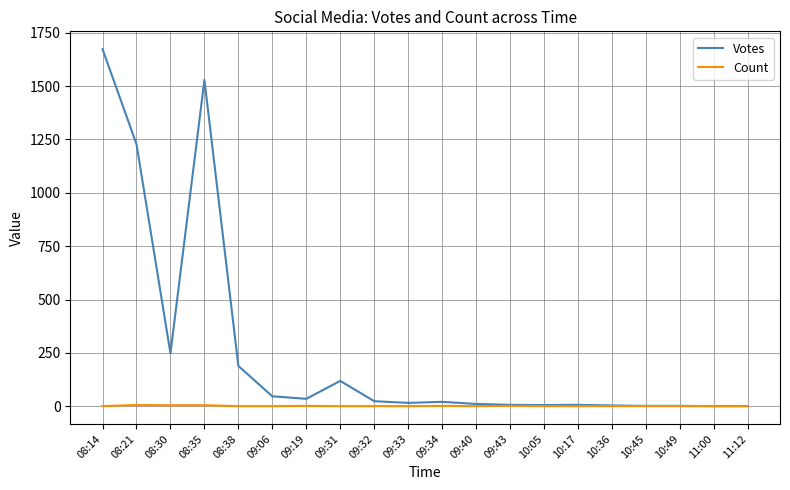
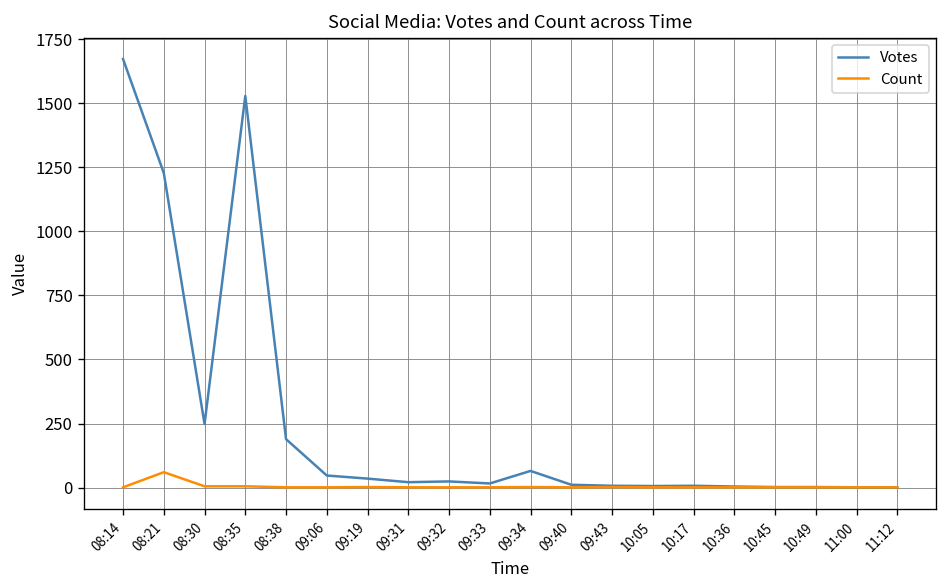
  {
    "Votes": {
      "08:14": 1670,
      "08:21": 1230,
      "08:30": 250,
      "08:35": 1530,
      "08:38": 190,
      "09:06": 50,
      "09:19": 40,
-     "09:31": 120,
+     "09:31": 20,
      "09:32": 20,
      "09:33": 20,
-     "09:34": 20
+     "09:34": 70
    },
    "Count": {
      "08:14": 0,
-     "08:21": 10,
+     "08:21": 60,
      "08:30": 10,
      "08:35": 10,
      "08:38": 0,
      "09:06": 0,
      "09:19": 0,
      "09:31": 0,
      "09:32": 0,
      "09:33": 0,
      "09:34": 0
    }
  }
